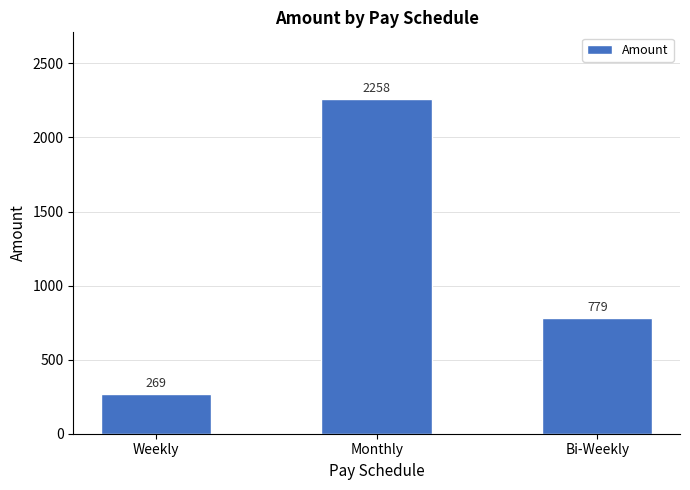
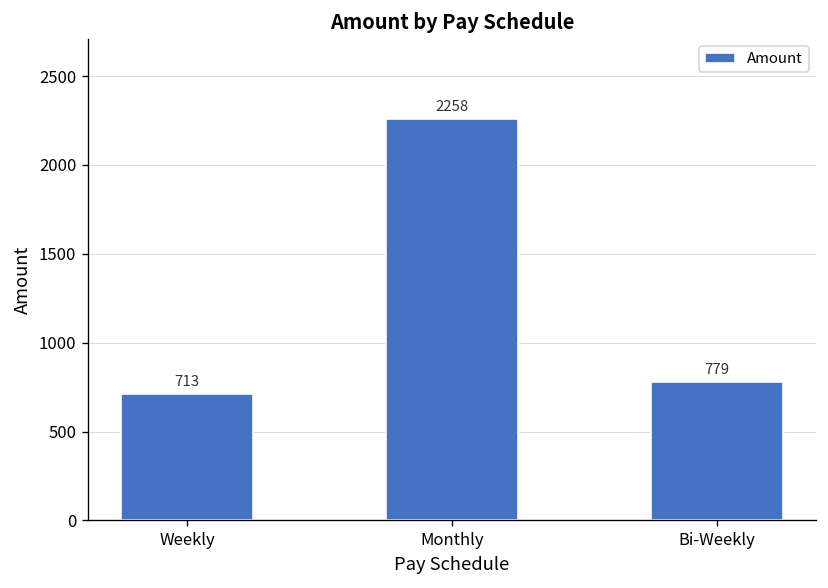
  {
-   "Weekly": 269,
+   "Weekly": 713,
    "Monthly": 2258,
    "Bi-Weekly": 779
  }
